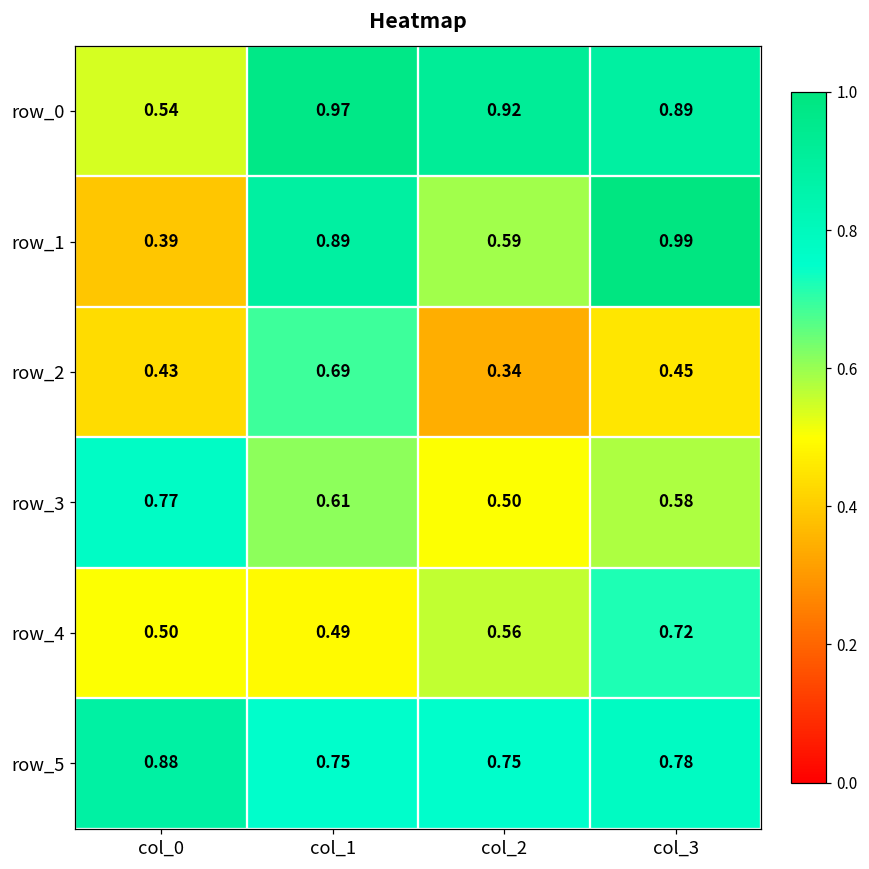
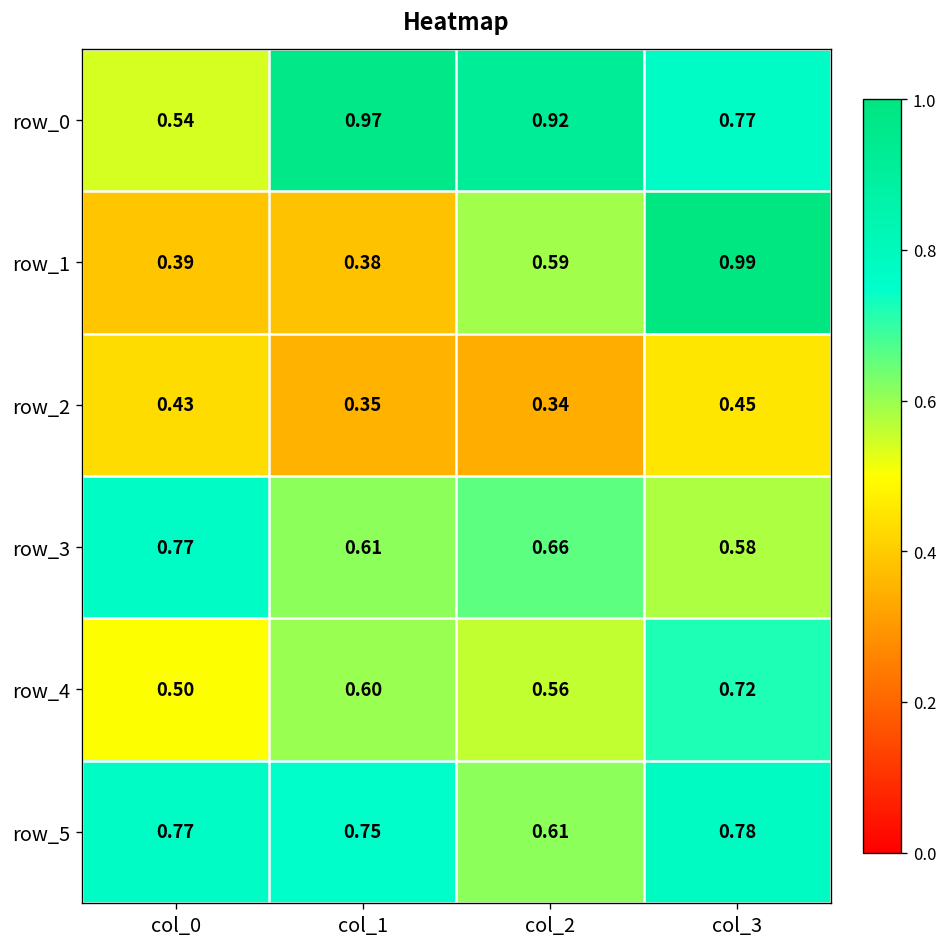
  {
    "row_0": {
      "col_0": 0.54,
      "col_1": 0.97,
      "col_2": 0.92,
-     "col_3": 0.89
+     "col_3": 0.77
    },
    "row_1": {
      "col_0": 0.39,
-     "col_1": 0.89,
+     "col_1": 0.38,
      "col_2": 0.59,
      "col_3": 0.99
    },
    "row_2": {
      "col_0": 0.43,
-     "col_1": 0.69,
+     "col_1": 0.35,
      "col_2": 0.34,
      "col_3": 0.45
    },
    "row_3": {
      "col_0": 0.77,
      "col_1": 0.61,
-     "col_2": 0.50,
+     "col_2": 0.66,
      "col_3": 0.58
    },
    "row_4": {
      "col_0": 0.50,
-     "col_1": 0.49,
+     "col_1": 0.60,
      "col_2": 0.56,
      "col_3": 0.72
    },
    "row_5": {
-     "col_0": 0.88,
+     "col_0": 0.77,
      "col_1": 0.75,
-     "col_2": 0.75,
+     "col_2": 0.61,
      "col_3": 0.78
    }
  }
